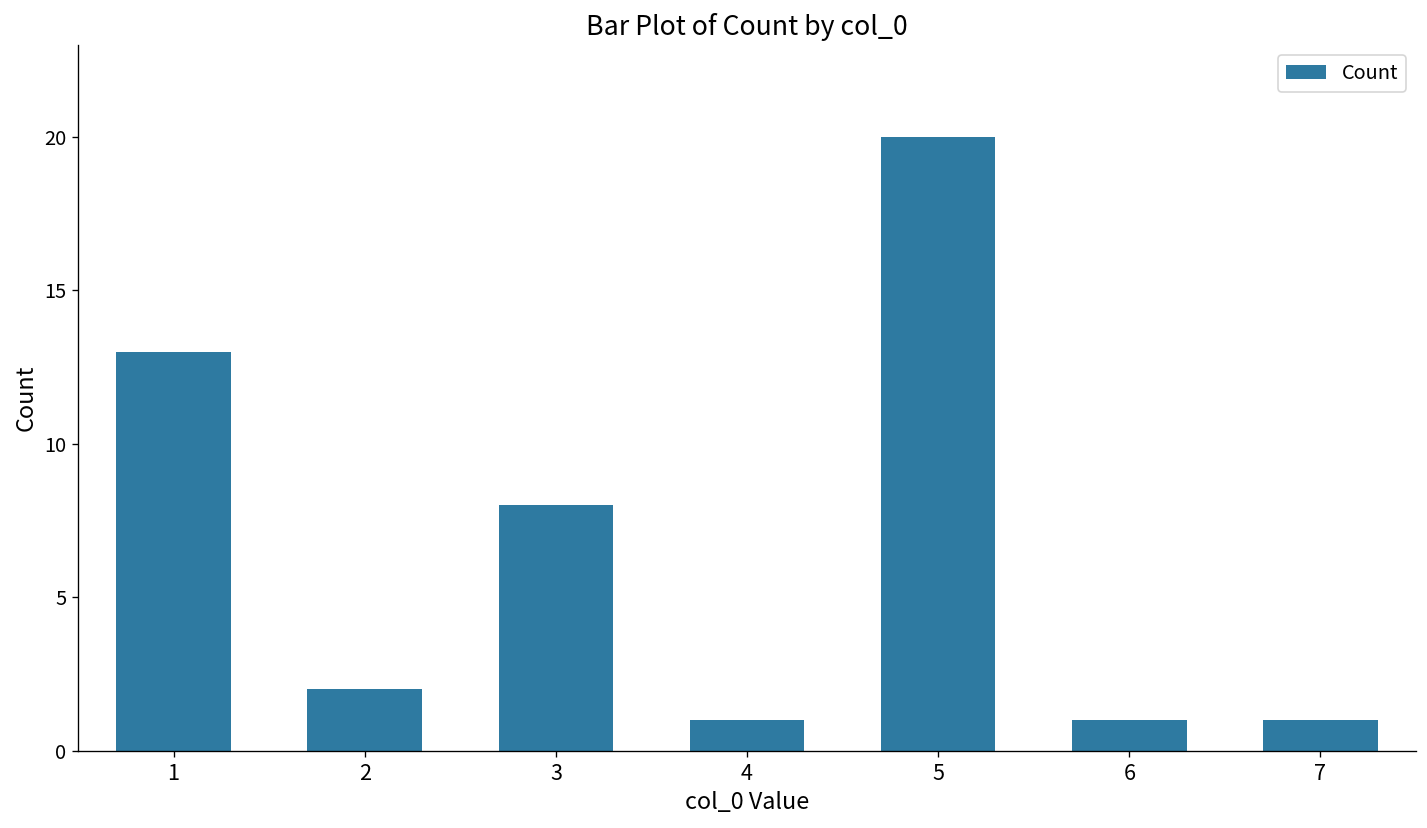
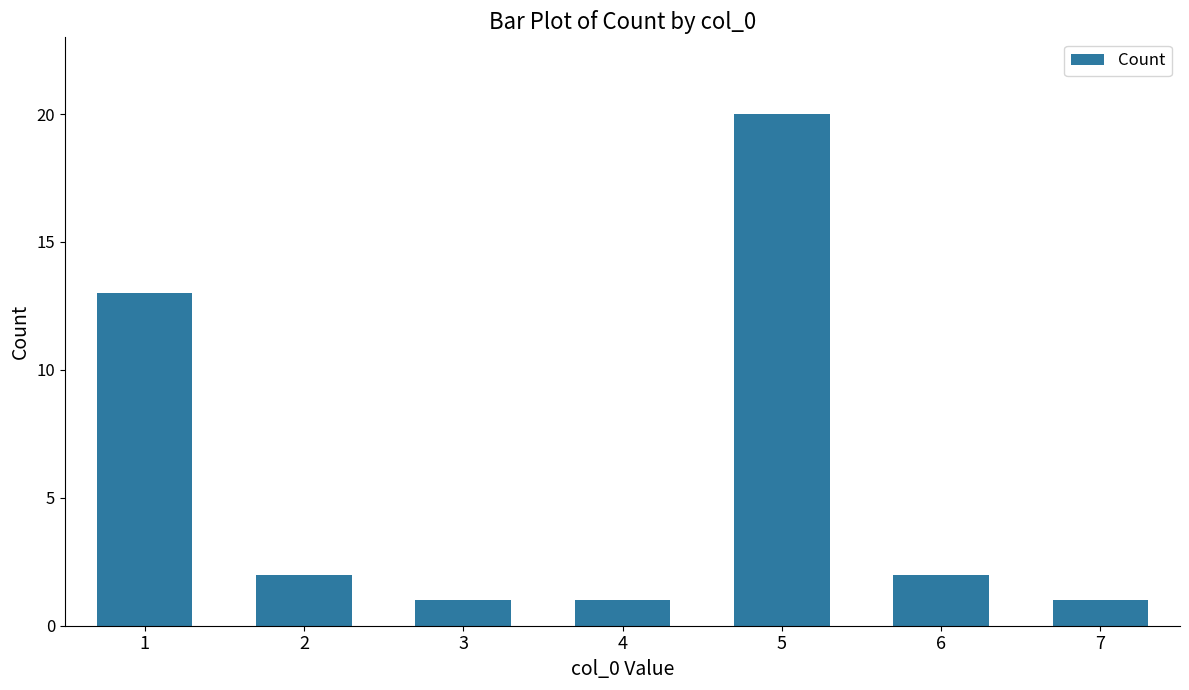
  {
    "1": 13,
    "2": 2,
-   "3": 8,
+   "3": 1,
    "4": 1,
    "5": 20,
-   "6": 1,
+   "6": 2,
    "7": 1
  }
